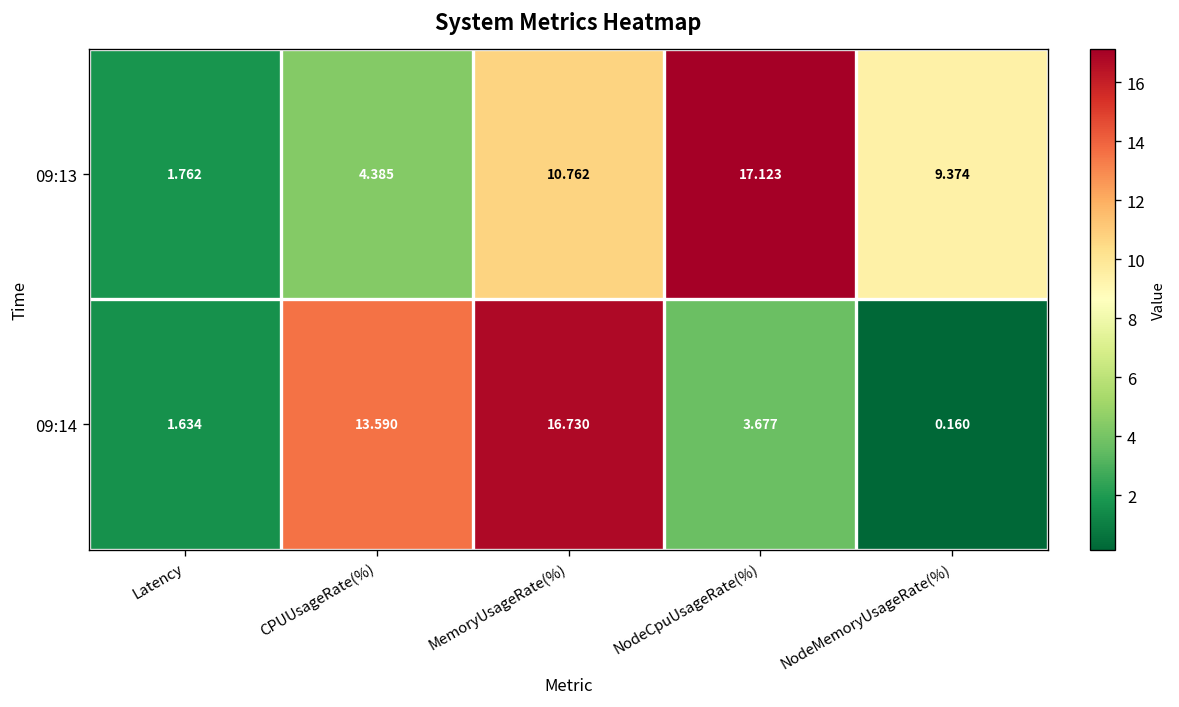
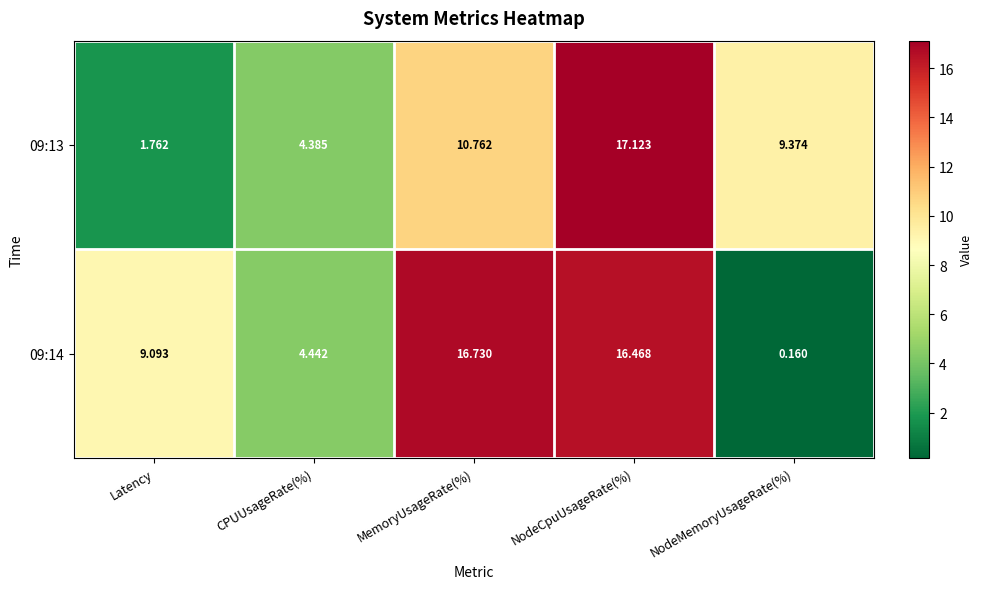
  {
    "09:13": {
      "Latency": 1.762,
      "CPUUsageRate(%)": 4.385,
      "MemoryUsageRate(%)": 10.762,
      "NodeCpuUsageRate(%)": 17.123,
      "NodeMemoryUsageRate(%)": 9.374
    },
    "09:14": {
-     "Latency": 1.634,
-     "CPUUsageRate(%)": 13.590,
+     "Latency": 9.093,
+     "CPUUsageRate(%)": 4.442,
      "MemoryUsageRate(%)": 16.730,
-     "NodeCpuUsageRate(%)": 3.677,
+     "NodeCpuUsageRate(%)": 16.468,
      "NodeMemoryUsageRate(%)": 0.160
    }
  }
